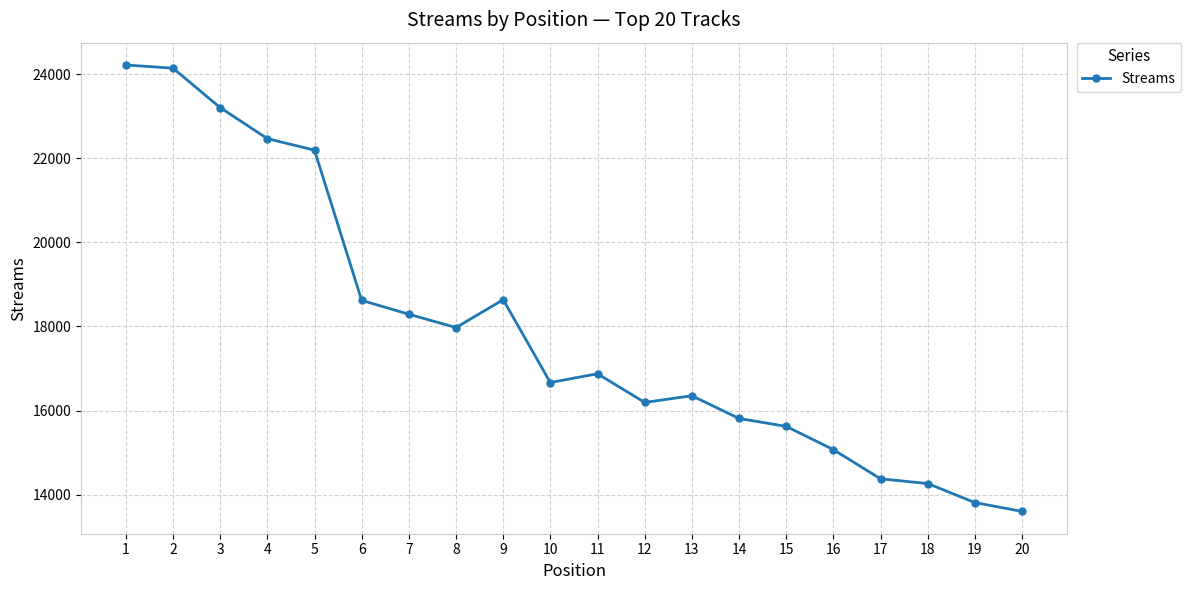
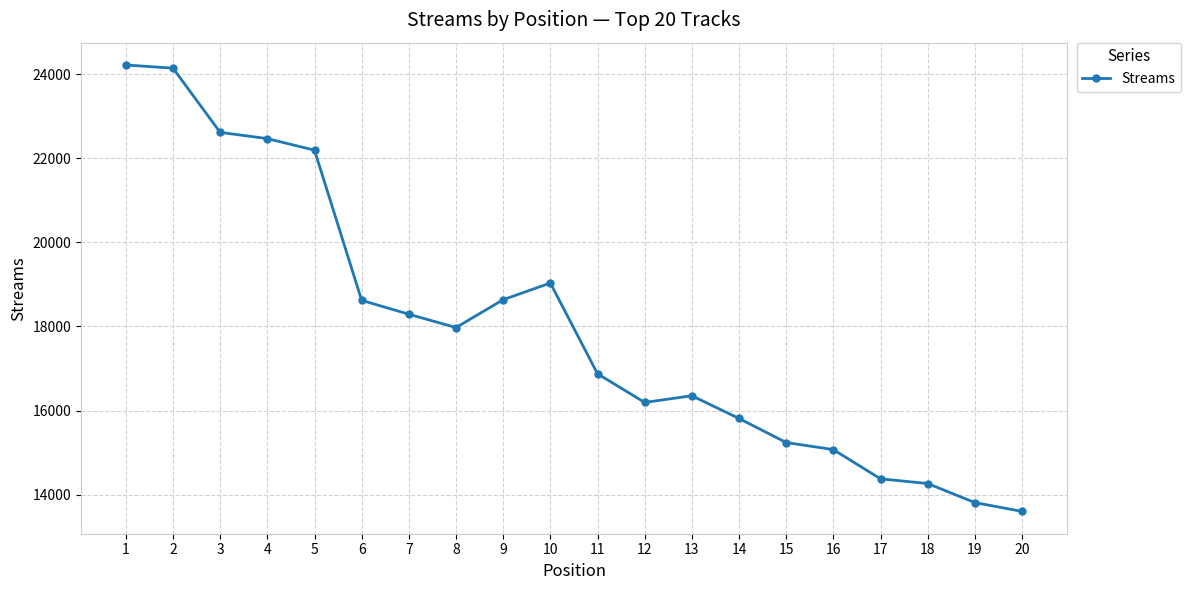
  {
    "1": 24200,
    "2": 24100,
-   "3": 23200,
+   "3": 22600,
    "4": 22500,
    "5": 22200,
    "6": 18600,
    "7": 18300,
    "8": 18000,
    "9": 18600,
-   "10": 16700,
+   "10": 19000,
    "11": 16900,
    "12": 16200,
    "13": 16400,
    "14": 15800,
-   "15": 15600,
+   "15": 15200,
    "16": 15100,
    "17": 14400,
    "18": 14300,
    "19": 13800,
    "20": 13600
  }
